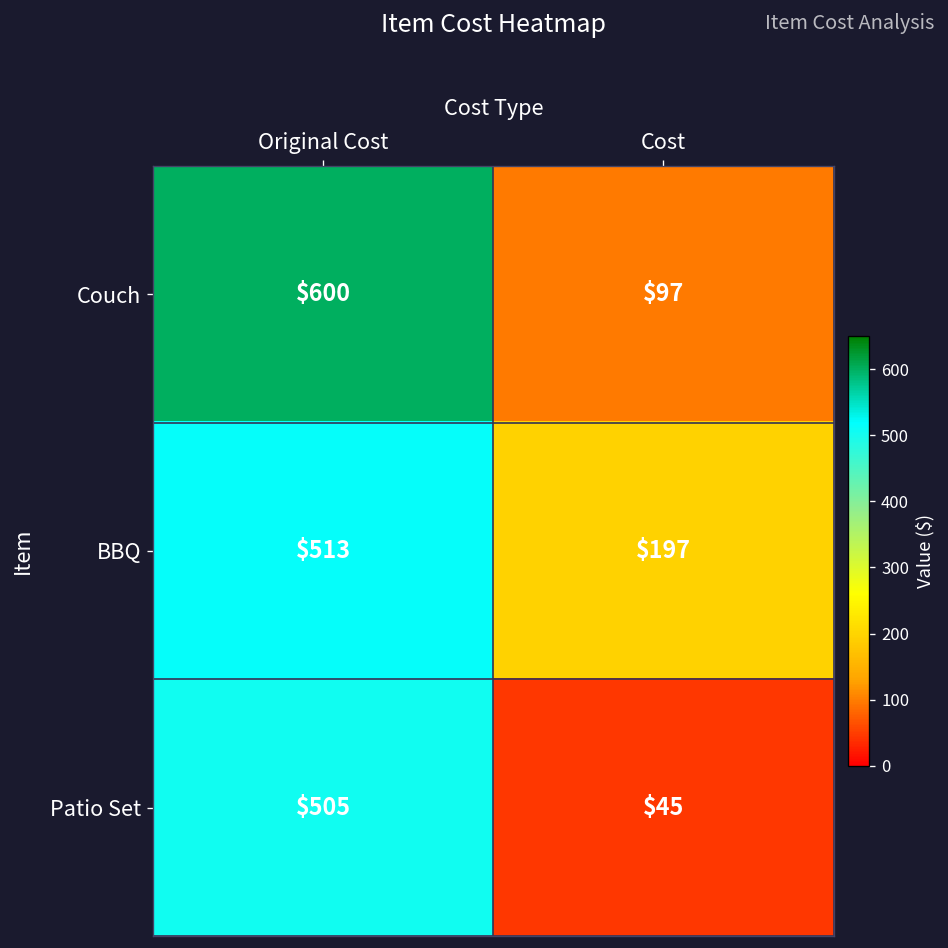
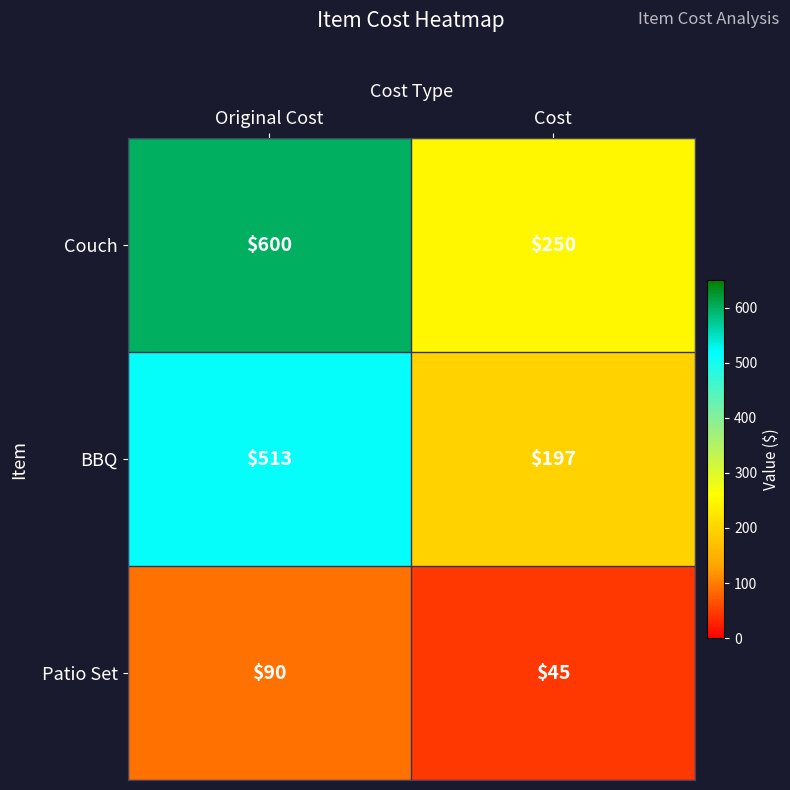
  {
    "Couch": {
      "Original Cost": "$600",
-     "Cost": "$97"
+     "Cost": "$250"
    },
    "BBQ": {
      "Original Cost": "$513",
      "Cost": "$197"
    },
    "Patio Set": {
-     "Original Cost": "$505",
+     "Original Cost": "$90",
      "Cost": "$45"
    }
  }
